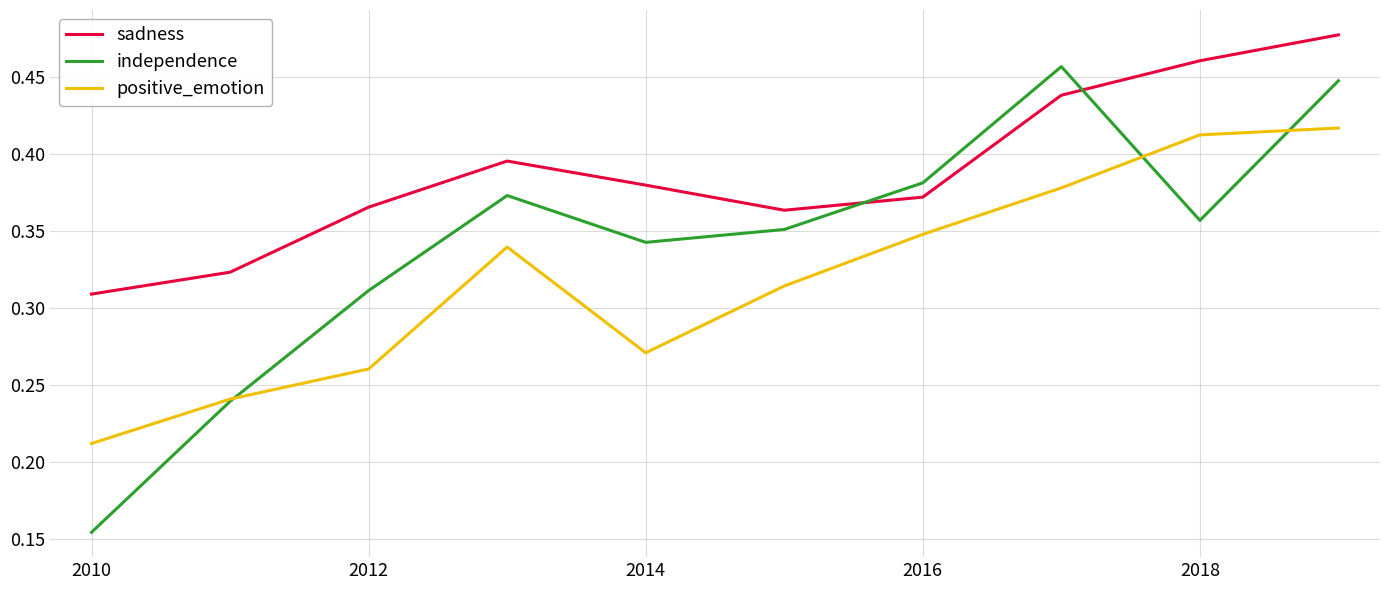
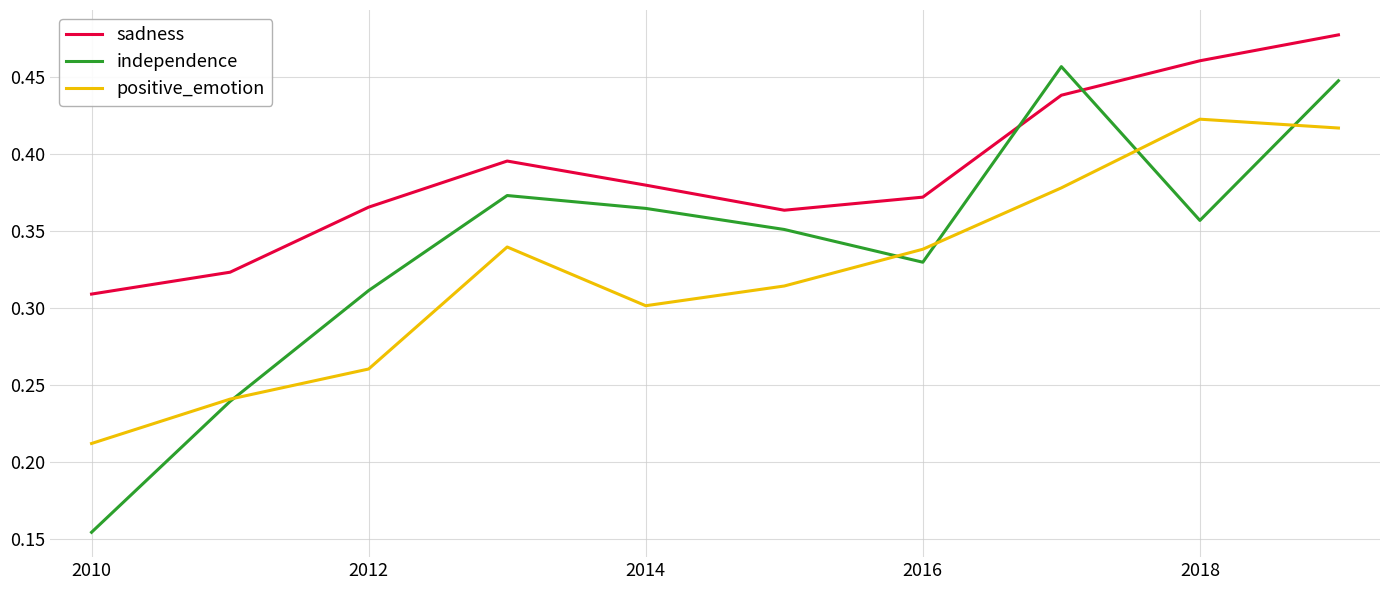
  {
    "sadness": {
      "2010": 0.309,
      "2012": 0.365,
      "2014": 0.380,
      "2016": 0.372,
      "2018": 0.460
    },
    "independence": {
      "2010": 0.154,
      "2012": 0.311,
-     "2014": 0.342,
-     "2016": 0.381,
+     "2014": 0.364,
+     "2016": 0.330,
      "2018": 0.357
    },
    "positive_emotion": {
      "2010": 0.212,
      "2012": 0.260,
-     "2014": 0.271,
-     "2016": 0.348,
-     "2018": 0.412
+     "2014": 0.301,
+     "2016": 0.338,
+     "2018": 0.422
    }
  }
